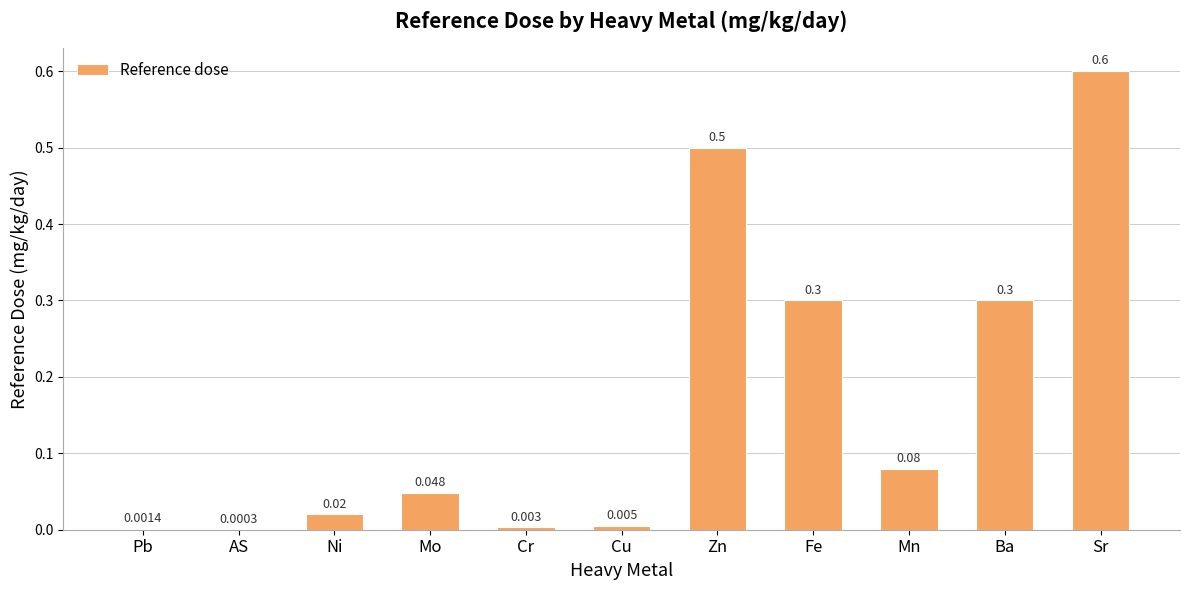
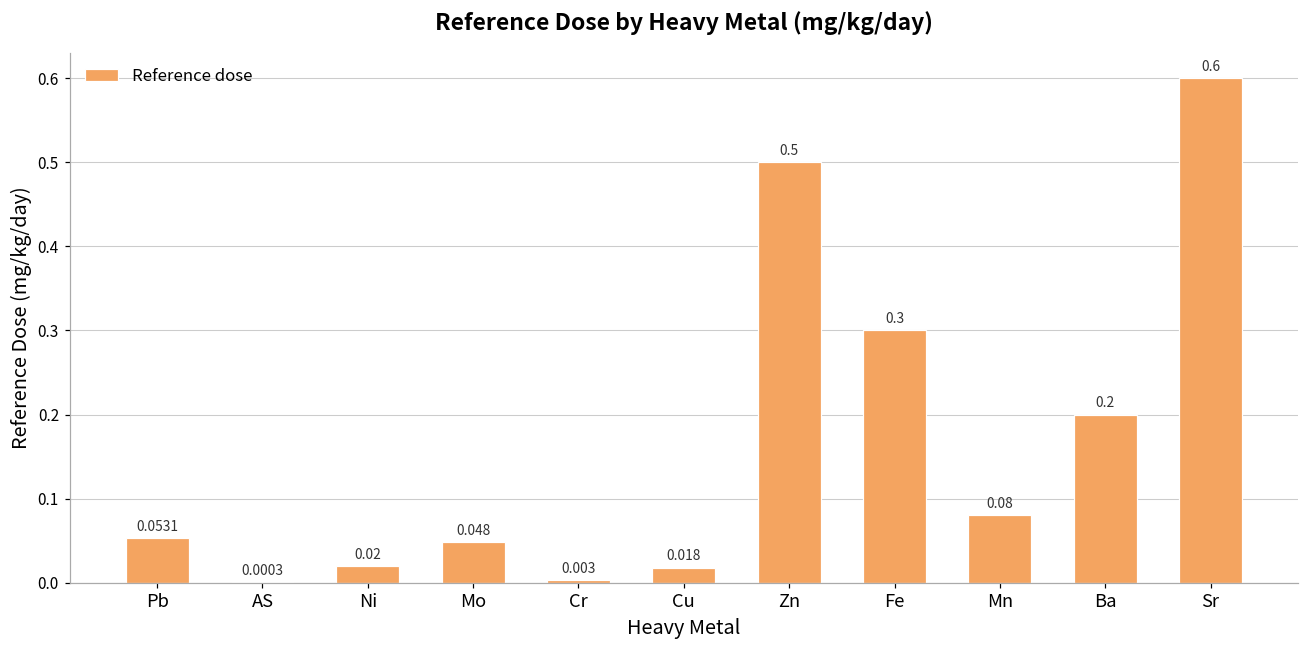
  {
-   "Pb": 0.0014,
+   "Pb": 0.0531,
    "AS": 0.0003,
    "Ni": 0.02,
    "Mo": 0.048,
    "Cr": 0.003,
-   "Cu": 0.005,
+   "Cu": 0.018,
    "Zn": 0.5,
    "Fe": 0.3,
    "Mn": 0.08,
-   "Ba": 0.3,
+   "Ba": 0.2,
    "Sr": 0.6
  }
